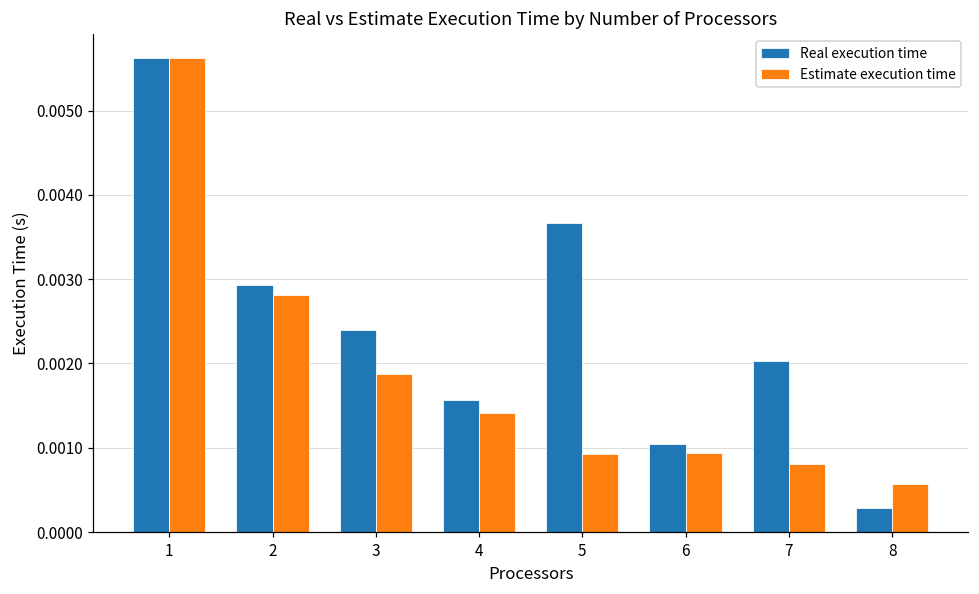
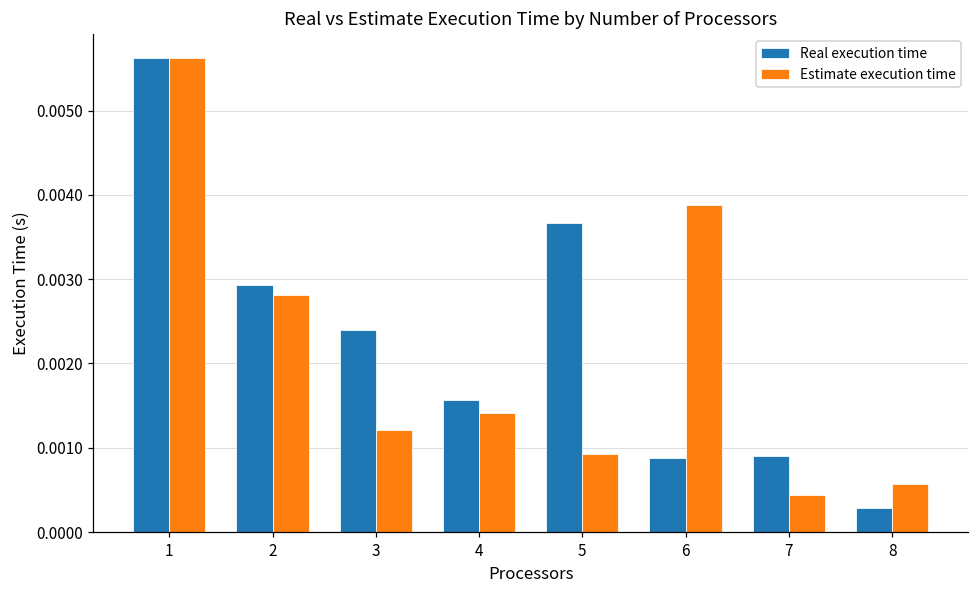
  {
    "Real execution time": {
      "1": 0.0056,
      "2": 0.0029,
      "3": 0.0024,
      "4": 0.0016,
      "5": 0.0037,
-     "6": 0.0010,
-     "7": 0.0020,
+     "6": 0.0009,
+     "7": 0.0009,
      "8": 0.0003
    },
    "Estimate execution time": {
      "1": 0.0056,
      "2": 0.0028,
-     "3": 0.0019,
+     "3": 0.0012,
      "4": 0.0014,
      "5": 0.0009,
-     "6": 0.0009,
-     "7": 0.0008,
+     "6": 0.0039,
+     "7": 0.0004,
      "8": 0.0006
    }
  }
